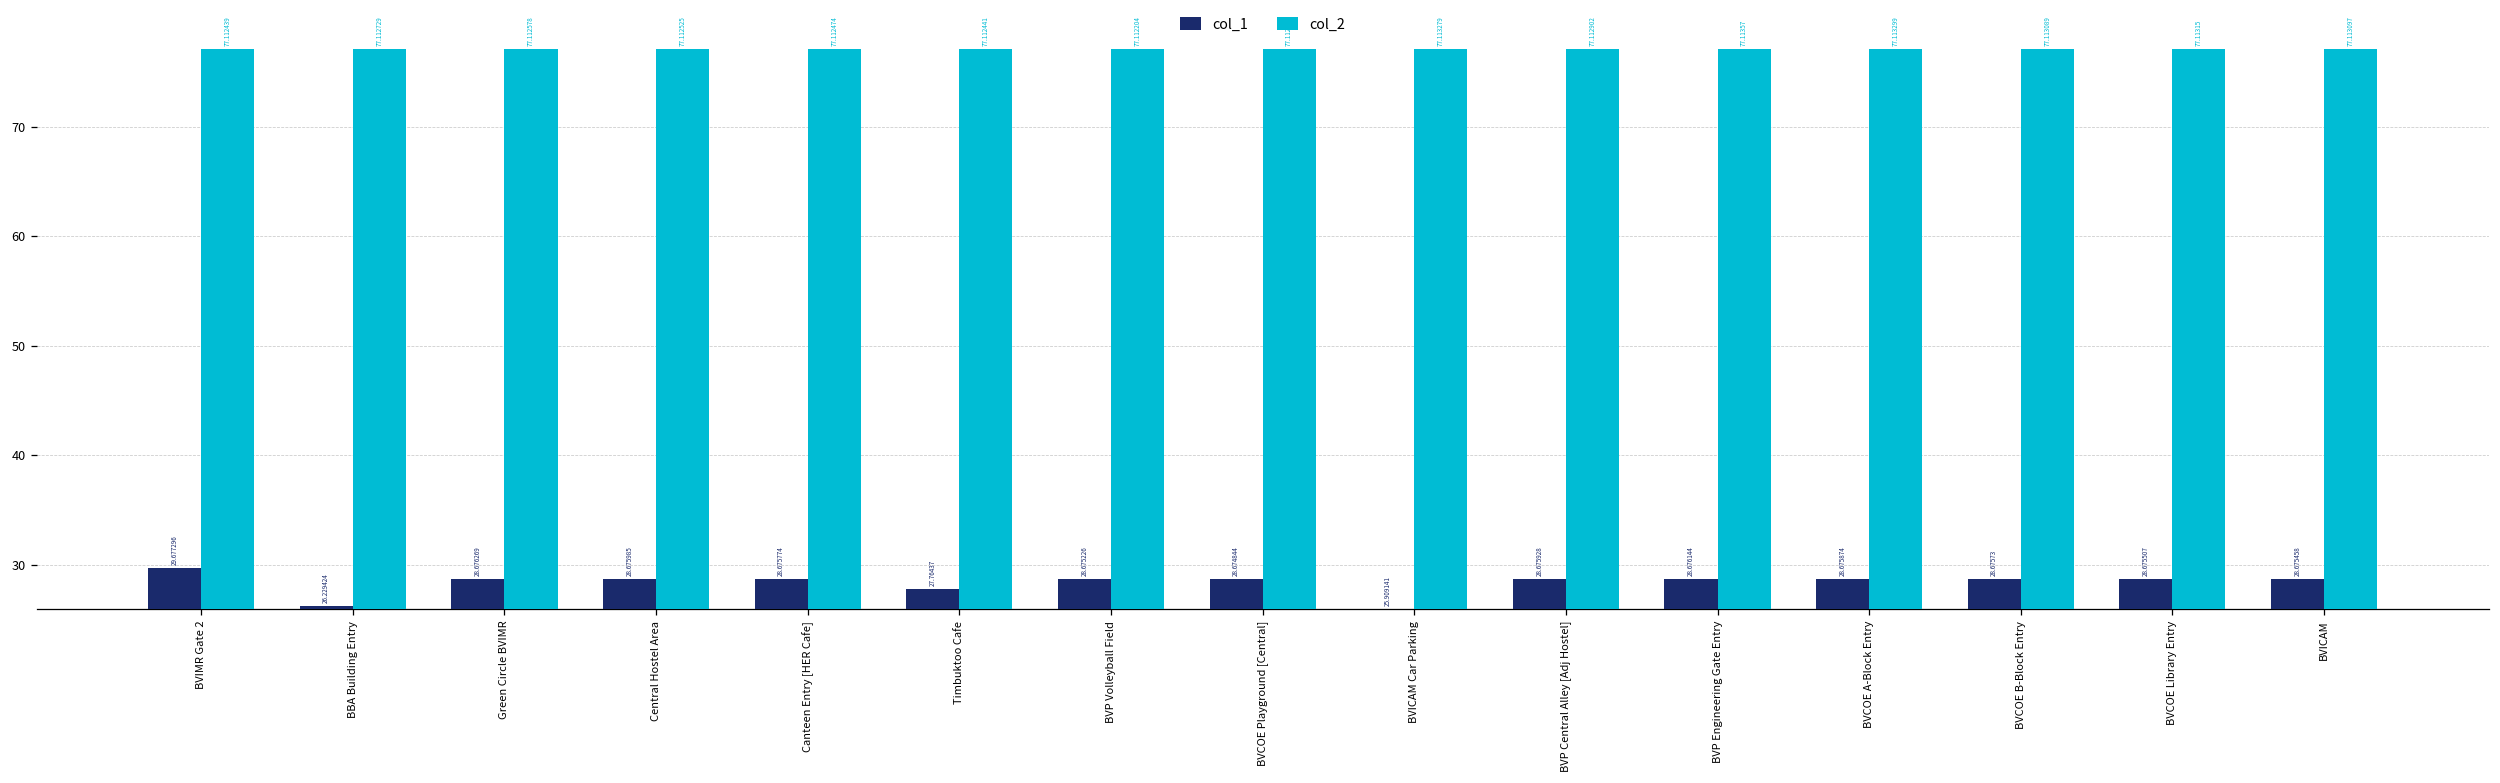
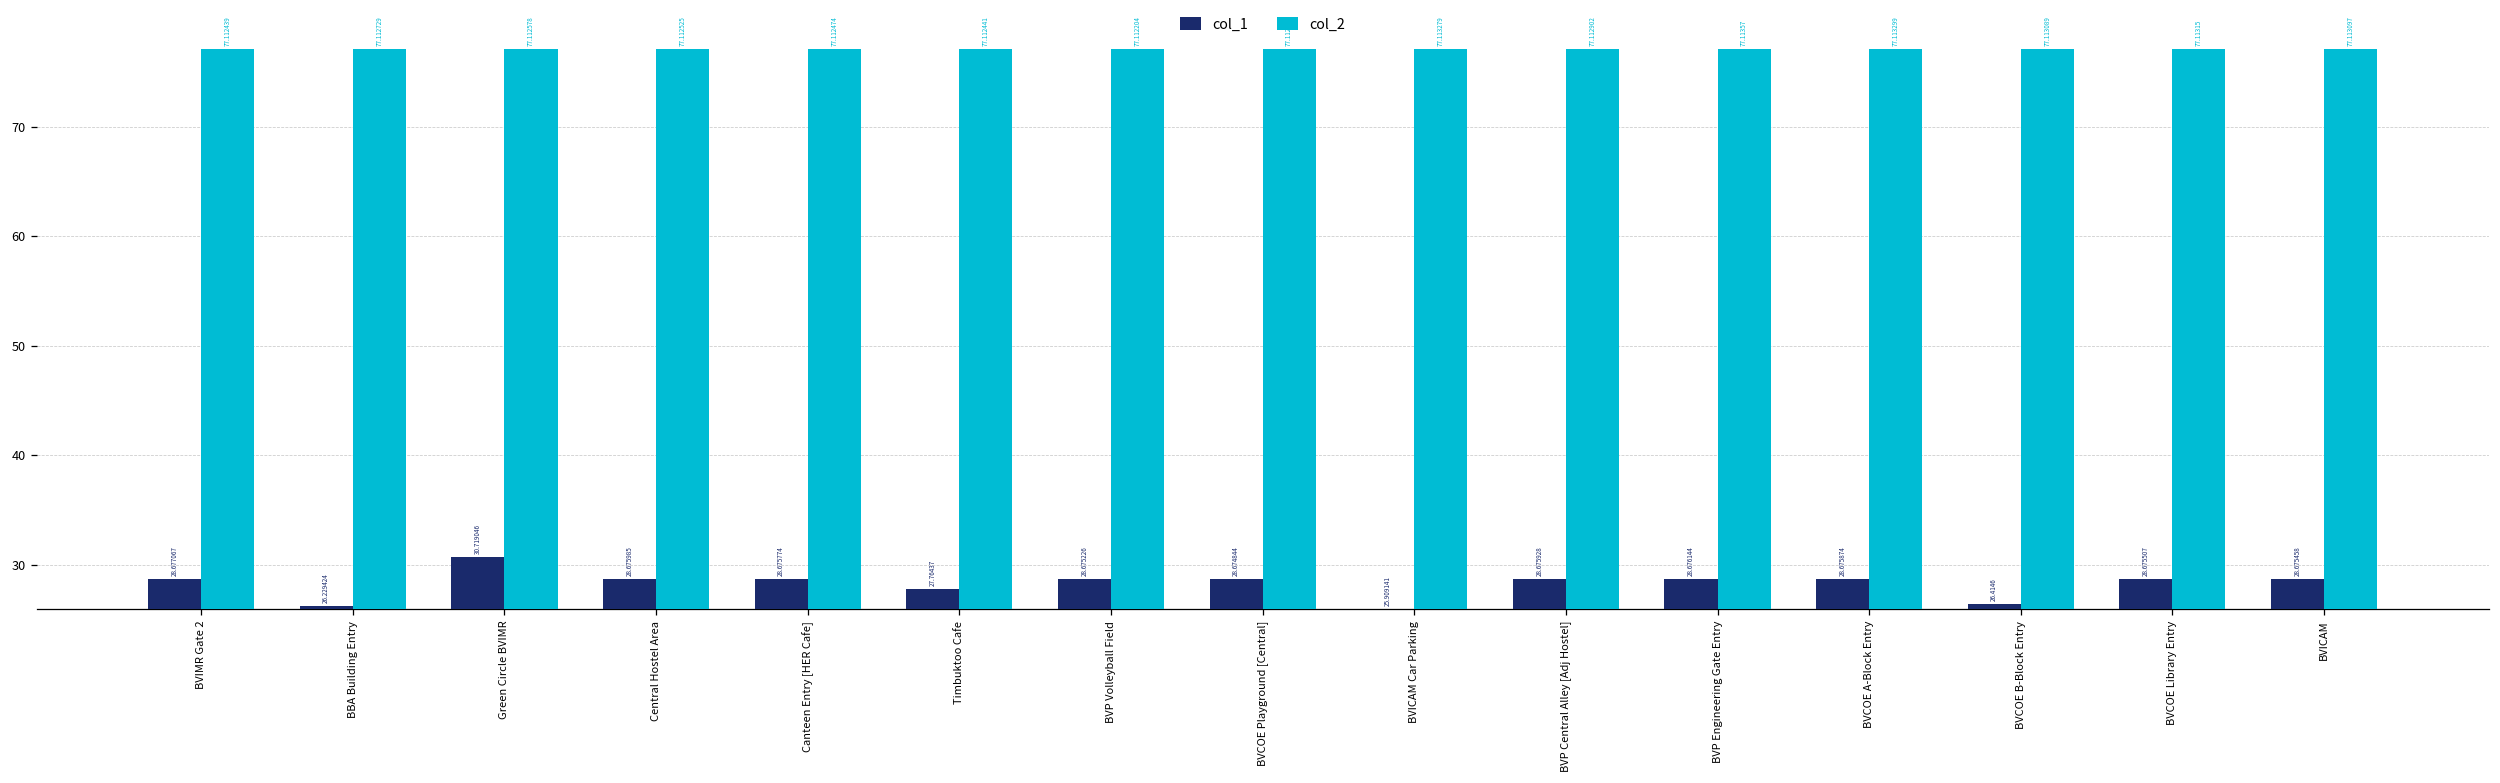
  {
    "col_1": {
-     "BVIMR Gate 2": 29.677296,
+     "BVIMR Gate 2": 28.677067,
      "BBA Building Entry": 26.229424,
-     "Green Circle BVIMR": 28.676269,
+     "Green Circle BVIMR": 30.719046,
      "Central Hostel Area": 28.675985,
      "Canteen Entry [HER Cafe]": 28.675774,
      "Timbuktoo Cafe": 27.76437,
      "BVP Volleyball Field": 28.675226,
      "BVCOE Playground [Central]": 28.674844,
      "BVICAM Car Parking": 25.909141,
      "BVP Central Alley [Adj Hostel]": 28.675928,
      "BVP Engineering Gate Entry": 28.676144,
      "BVCOE A-Block Entry": 28.675874,
-     "BVCOE B-Block Entry": 28.67573,
+     "BVCOE B-Block Entry": 26.4146,
      "BVCOE Library Entry": 28.675507,
      "BVICAM": 28.675458
    },
    "col_2": {
      "BVIMR Gate 2": 77.112439,
      "BBA Building Entry": 77.112729,
      "Green Circle BVIMR": 77.112578,
      "Central Hostel Area": 77.112525,
      "Canteen Entry [HER Cafe]": 77.112474,
      "Timbuktoo Cafe": 77.112441,
      "BVP Volleyball Field": 77.112204,
      "BVCOE Playground [Central]": 77.112573,
      "BVICAM Car Parking": 77.113279,
      "BVP Central Alley [Adj Hostel]": 77.112902,
      "BVP Engineering Gate Entry": 77.11357,
      "BVCOE A-Block Entry": 77.113299,
      "BVCOE B-Block Entry": 77.113089,
      "BVCOE Library Entry": 77.11315,
      "BVICAM": 77.113097
    }
  }
